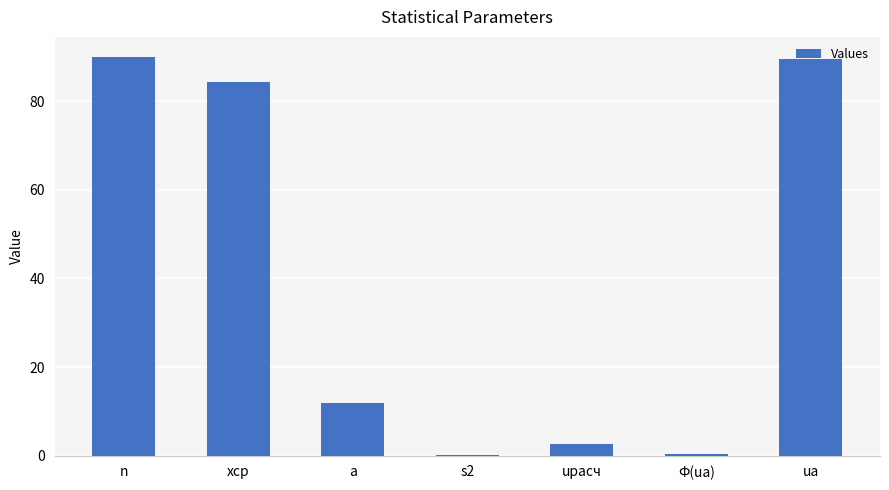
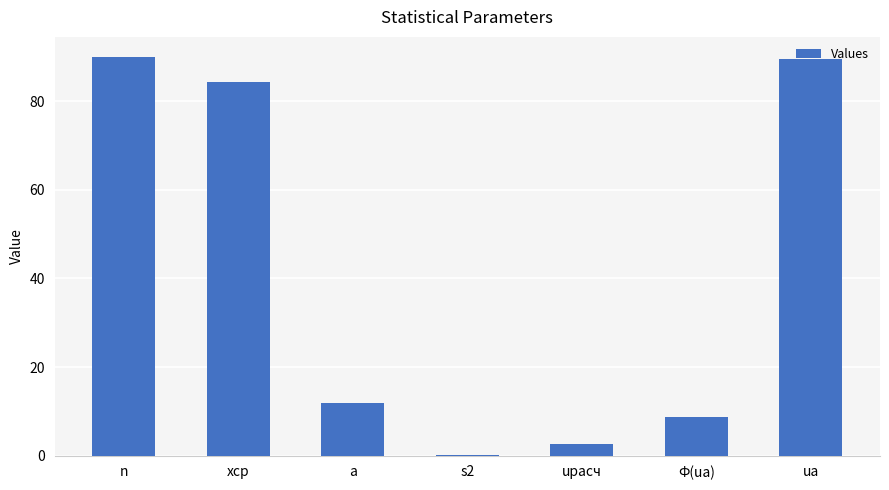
  {
    "n": 90,
    "xср": 84,
    "a": 12,
    "uрасч": 3,
-   "Ф(ua)": 0,
+   "Ф(ua)": 9,
    "ua": 90
  }
